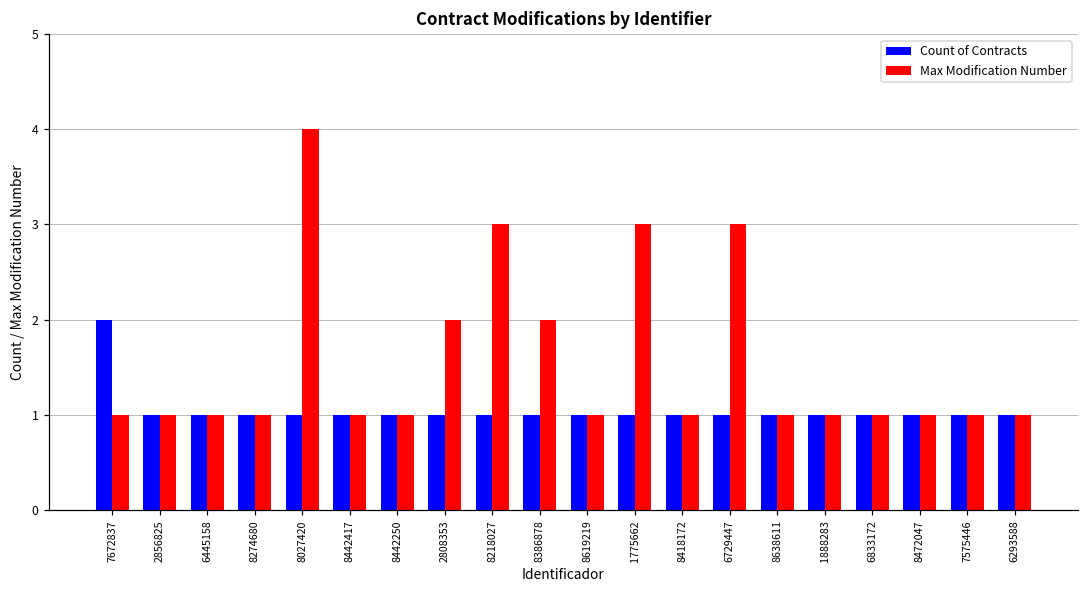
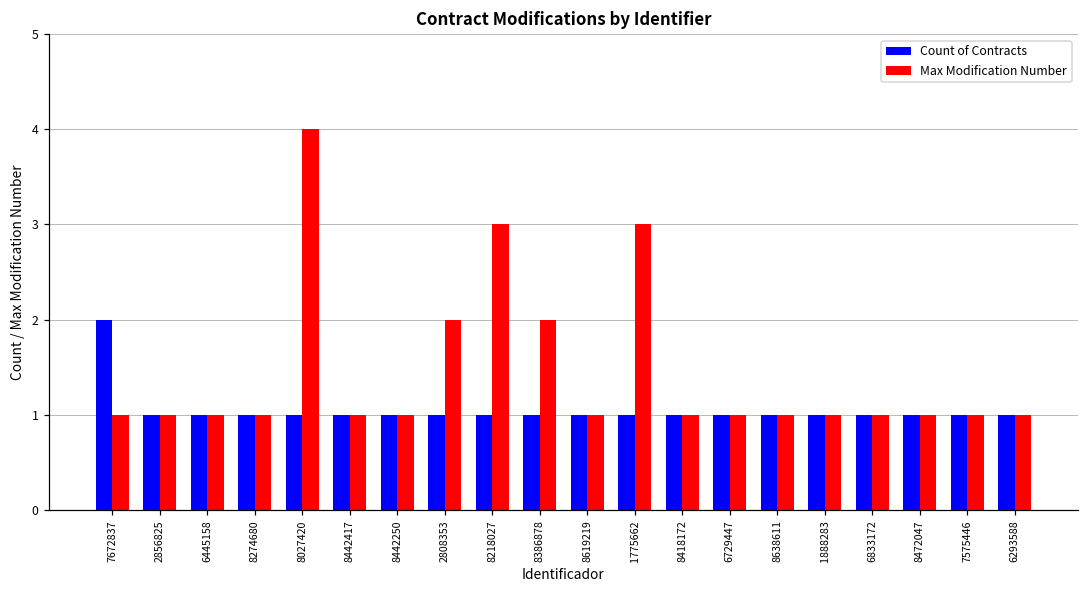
  {
    "Count of Contracts": {
      "7672837": 2,
      "2856825": 1,
      "6445158": 1,
      "8274680": 1,
      "8027420": 1,
      "8442417": 1,
      "8442250": 1,
      "2808353": 1,
      "8218027": 1,
      "8386878": 1,
      "8619219": 1,
      "1775662": 1,
      "8418172": 1,
      "6729447": 1,
      "8638611": 1,
      "1888283": 1,
      "6833172": 1,
      "8472047": 1,
      "7575446": 1,
      "6293588": 1
    },
    "Max Modification Number": {
      "7672837": 1,
      "2856825": 1,
      "6445158": 1,
      "8274680": 1,
      "8027420": 4,
      "8442417": 1,
      "8442250": 1,
      "2808353": 2,
      "8218027": 3,
      "8386878": 2,
      "8619219": 1,
      "1775662": 3,
      "8418172": 1,
-     "6729447": 3,
+     "6729447": 1,
      "8638611": 1,
      "1888283": 1,
      "6833172": 1,
      "8472047": 1,
      "7575446": 1,
      "6293588": 1
    }
  }
